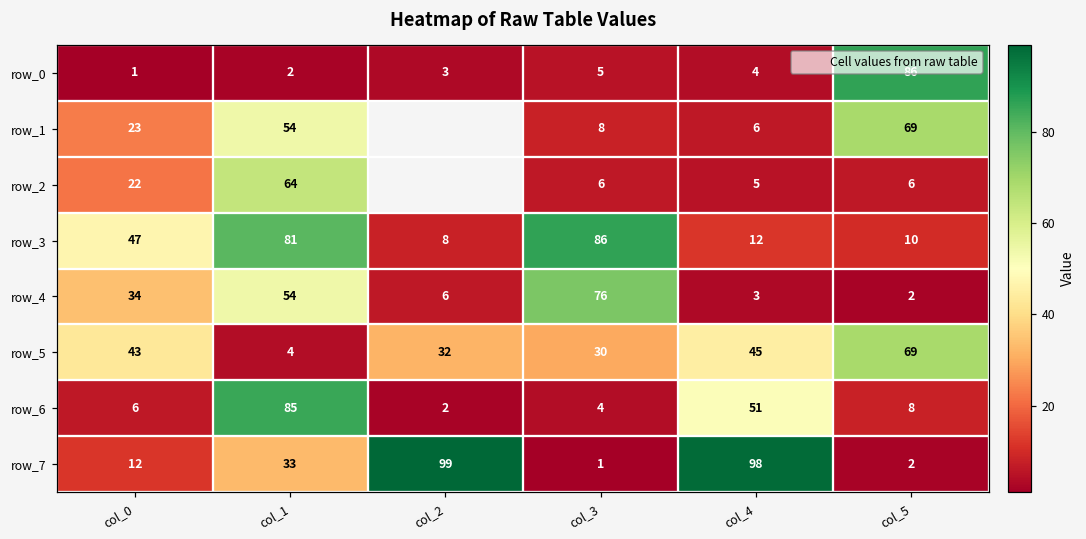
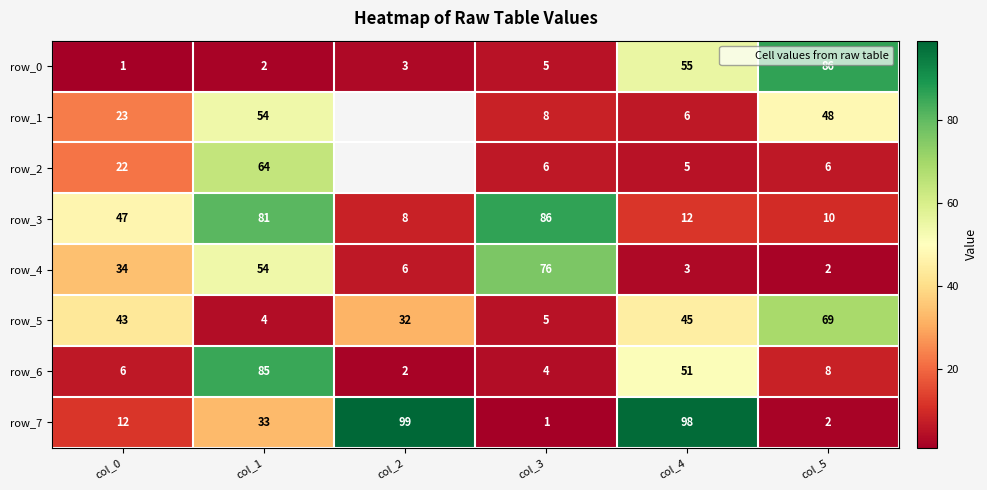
  {
    "row_0": {
      "col_0": 1,
      "col_1": 2,
      "col_2": 3,
      "col_3": 5,
-     "col_4": 4
+     "col_4": 55
    },
    "row_1": {
      "col_0": 23,
      "col_1": 54,
      "col_3": 8,
      "col_4": 6,
-     "col_5": 69
+     "col_5": 48
    },
    "row_2": {
      "col_0": 22,
      "col_1": 64,
      "col_3": 6,
      "col_4": 5,
      "col_5": 6
    },
    "row_3": {
      "col_0": 47,
      "col_1": 81,
      "col_2": 8,
      "col_3": 86,
      "col_4": 12,
      "col_5": 10
    },
    "row_4": {
      "col_0": 34,
      "col_1": 54,
      "col_2": 6,
      "col_3": 76,
      "col_4": 3,
      "col_5": 2
    },
    "row_5": {
      "col_0": 43,
      "col_1": 4,
      "col_2": 32,
-     "col_3": 30,
+     "col_3": 5,
      "col_4": 45,
      "col_5": 69
    },
    "row_6": {
      "col_0": 6,
      "col_1": 85,
      "col_2": 2,
      "col_3": 4,
      "col_4": 51,
      "col_5": 8
    },
    "row_7": {
      "col_0": 12,
      "col_1": 33,
      "col_2": 99,
      "col_3": 1,
      "col_4": 98,
      "col_5": 2
    }
  }
